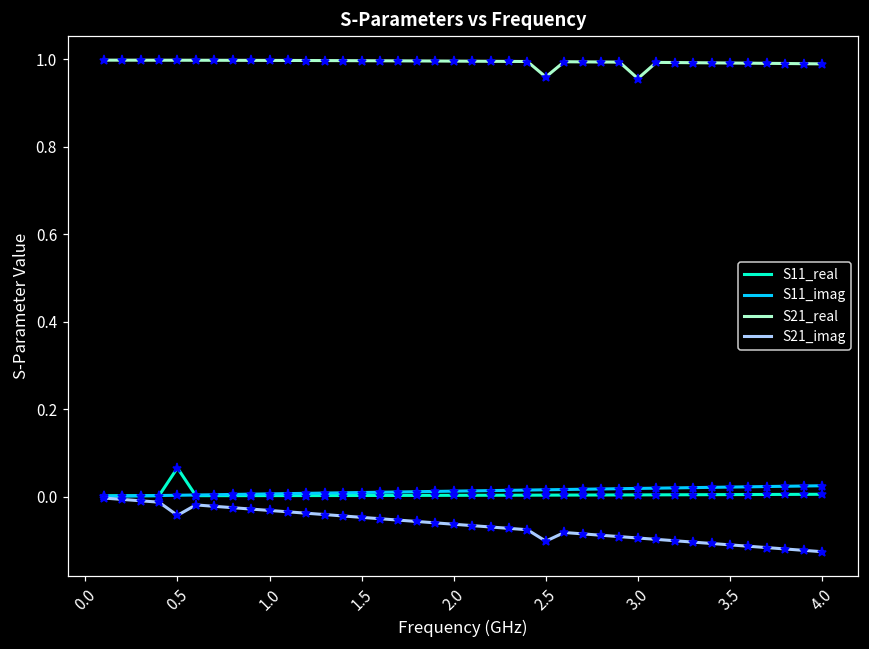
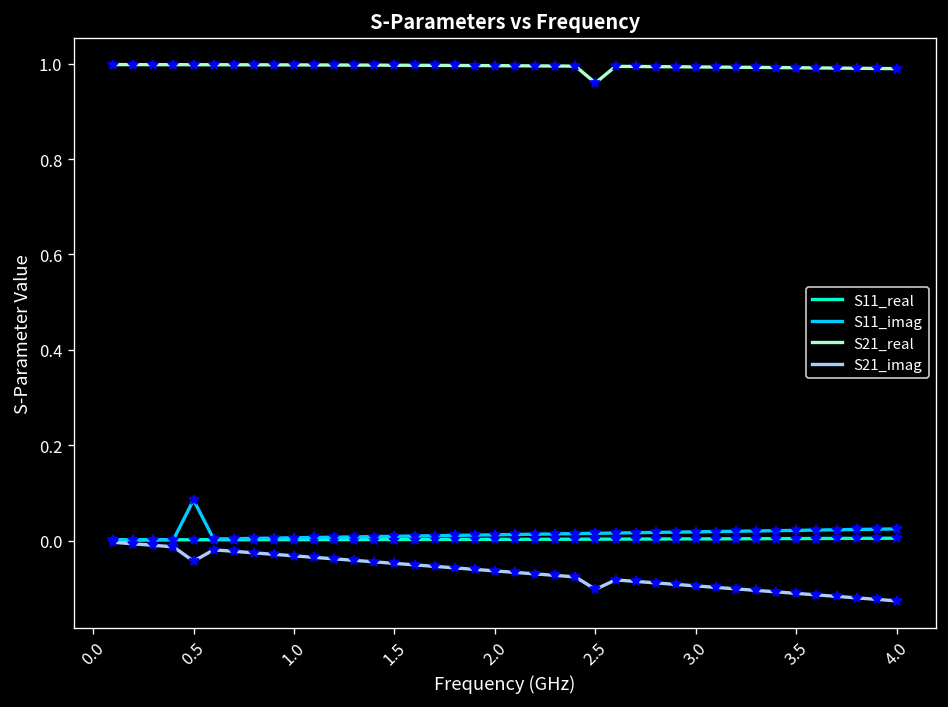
  {
    "S11_real": {
-     "0.5": 0.07,
+     "0.5": 0.00,
      "1.5": 0.00,
      "2.0": 0.00,
      "2.5": 0.00,
      "3.0": 0.00,
      "3.5": 0.00,
      "4.0": 0.01
    },
    "S11_imag": {
-     "0.5": 0.00,
+     "0.5": 0.09,
      "1.5": 0.01,
      "2.0": 0.01,
      "2.5": 0.02,
      "3.0": 0.02,
      "3.5": 0.02,
      "4.0": 0.02
    },
    "S21_real": {
      "0.5": 1.00,
      "1.0": 1.00,
      "1.5": 1.00,
      "2.0": 1.00,
      "2.5": 0.96,
-     "3.0": 0.96,
+     "3.0": 0.99,
      "3.5": 0.99,
      "4.0": 0.99
    },
    "S21_imag": {
      "0.5": -0.04,
      "1.0": -0.03,
      "1.5": -0.05,
      "2.0": -0.06,
      "2.5": -0.10,
      "3.0": -0.09,
      "3.5": -0.11,
      "4.0": -0.13
    }
  }
